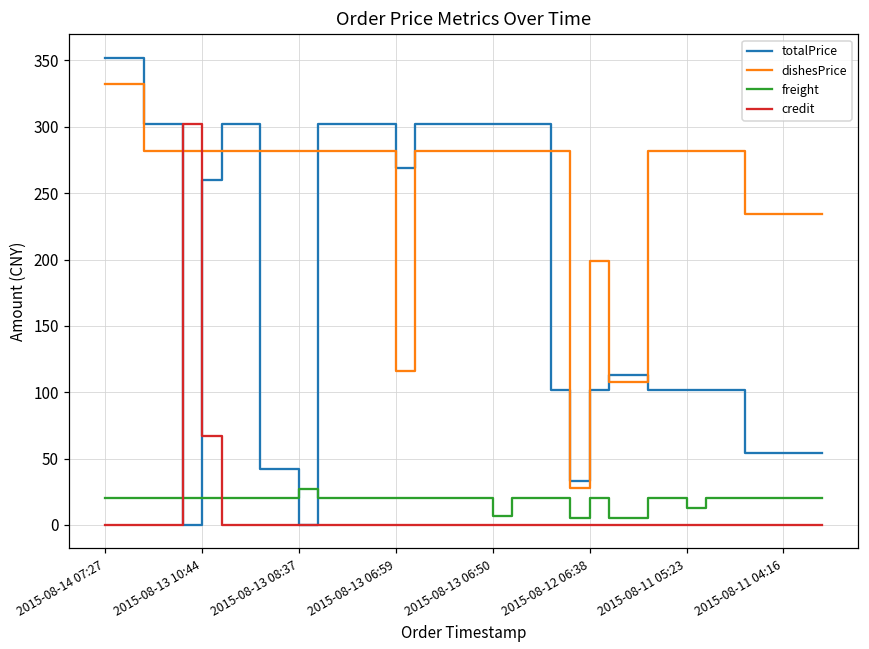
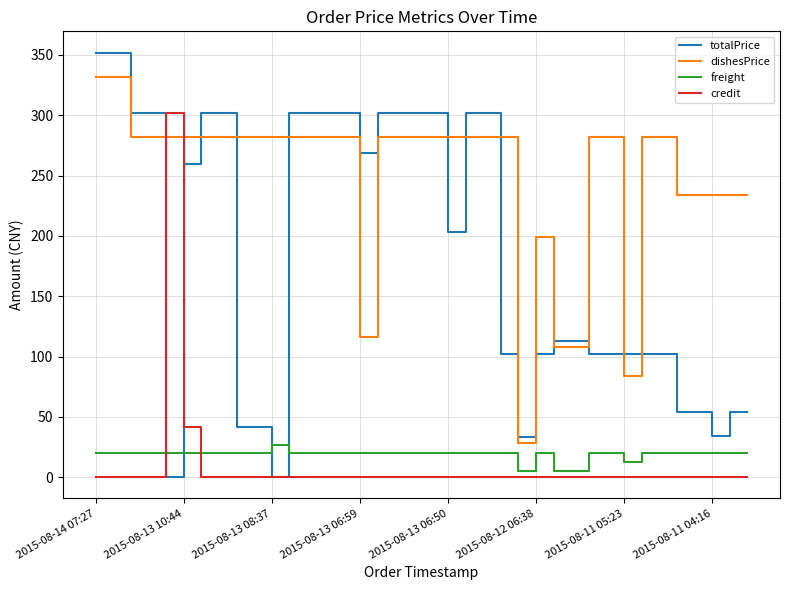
  {
    "totalPrice": {
      "2015-08-14 07:27": 352,
      "2015-08-13 10:44": 260,
      "2015-08-13 06:59": 269,
-     "2015-08-13 06:50": 302,
+     "2015-08-13 06:50": 203,
      "2015-08-12 06:38": 102,
      "2015-08-11 05:23": 102,
-     "2015-08-11 04:16": 54
+     "2015-08-11 04:16": 34
    },
    "dishesPrice": {
      "2015-08-14 07:27": 332,
      "2015-08-13 10:44": 282,
      "2015-08-13 08:37": 282,
      "2015-08-13 06:59": 116,
      "2015-08-13 06:50": 282,
      "2015-08-12 06:38": 199,
-     "2015-08-11 05:23": 282,
+     "2015-08-11 05:23": 84,
      "2015-08-11 04:16": 234
    },
    "freight": {
      "2015-08-14 07:27": 20,
      "2015-08-13 10:44": 20,
      "2015-08-13 08:37": 27,
      "2015-08-13 06:59": 20,
-     "2015-08-13 06:50": 7,
+     "2015-08-13 06:50": 20,
      "2015-08-12 06:38": 20,
      "2015-08-11 05:23": 13,
      "2015-08-11 04:16": 20
    },
    "credit": {
      "2015-08-14 07:27": 0,
-     "2015-08-13 10:44": 67,
+     "2015-08-13 10:44": 42,
      "2015-08-13 06:59": 0,
      "2015-08-13 06:50": 0,
      "2015-08-12 06:38": 0,
      "2015-08-11 05:23": 0,
      "2015-08-11 04:16": 0
    }
  }
